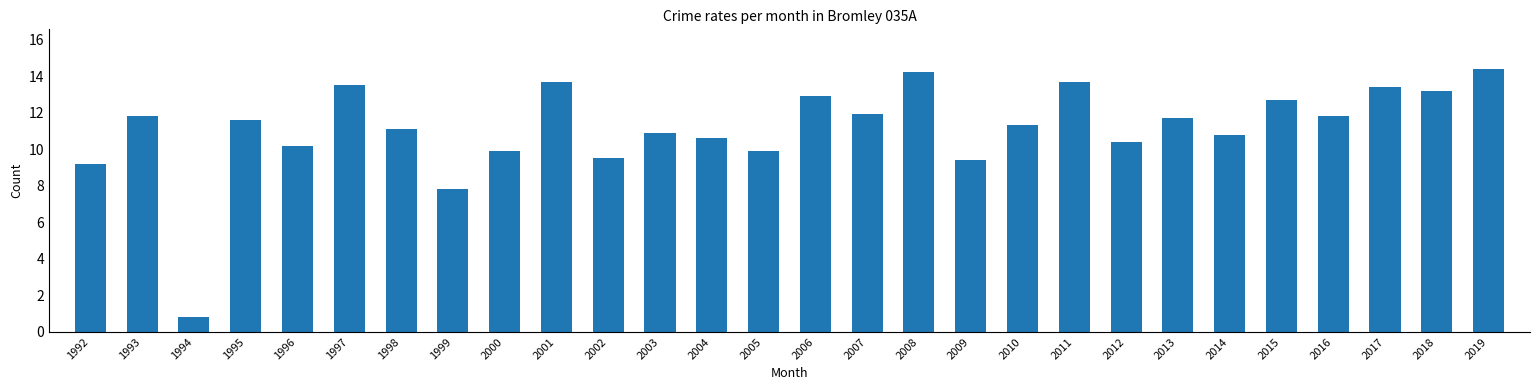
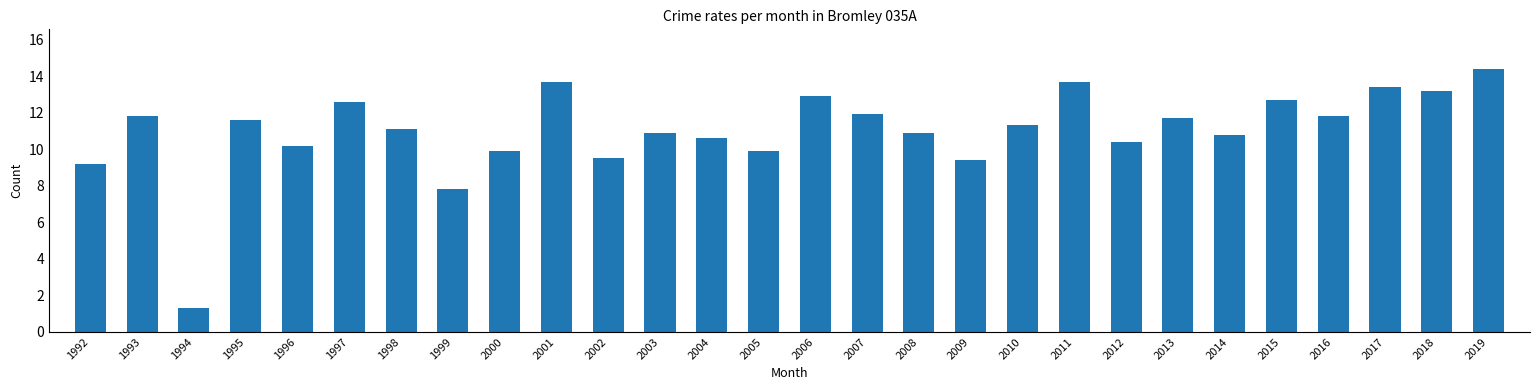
  {
    "1992": 9.2,
    "1993": 11.8,
-   "1994": 0.8,
+   "1994": 1.3,
    "1995": 11.6,
    "1996": 10.2,
-   "1997": 13.5,
+   "1997": 12.6,
    "1998": 11.1,
    "1999": 7.8,
    "2000": 9.9,
    "2001": 13.7,
    "2002": 9.5,
    "2003": 10.9,
    "2004": 10.6,
    "2005": 9.9,
    "2006": 12.9,
    "2007": 11.9,
-   "2008": 14.2,
+   "2008": 10.9,
    "2009": 9.4,
    "2010": 11.3,
    "2011": 13.7,
    "2012": 10.4,
    "2013": 11.7,
    "2014": 10.8,
    "2015": 12.7,
    "2016": 11.8,
    "2017": 13.4,
    "2018": 13.2,
    "2019": 14.4
  }
